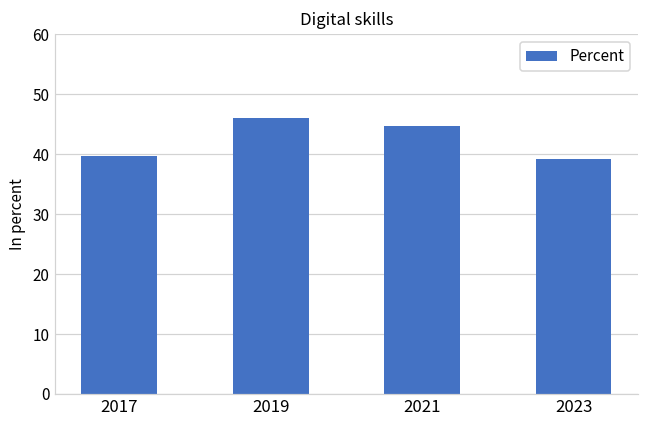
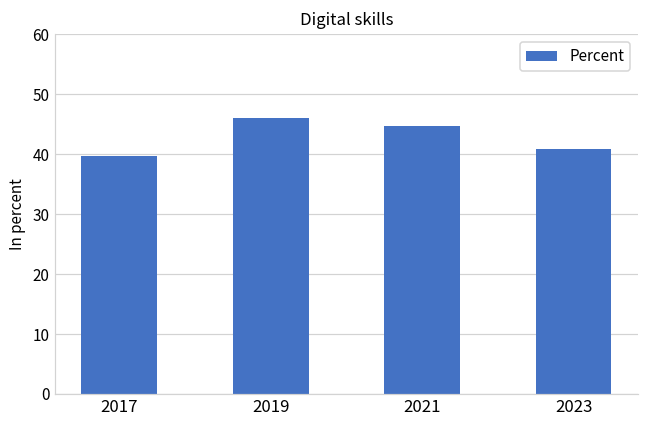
  {
    "2017": 40,
    "2019": 46,
    "2021": 45,
-   "2023": 39
+   "2023": 41
  }
